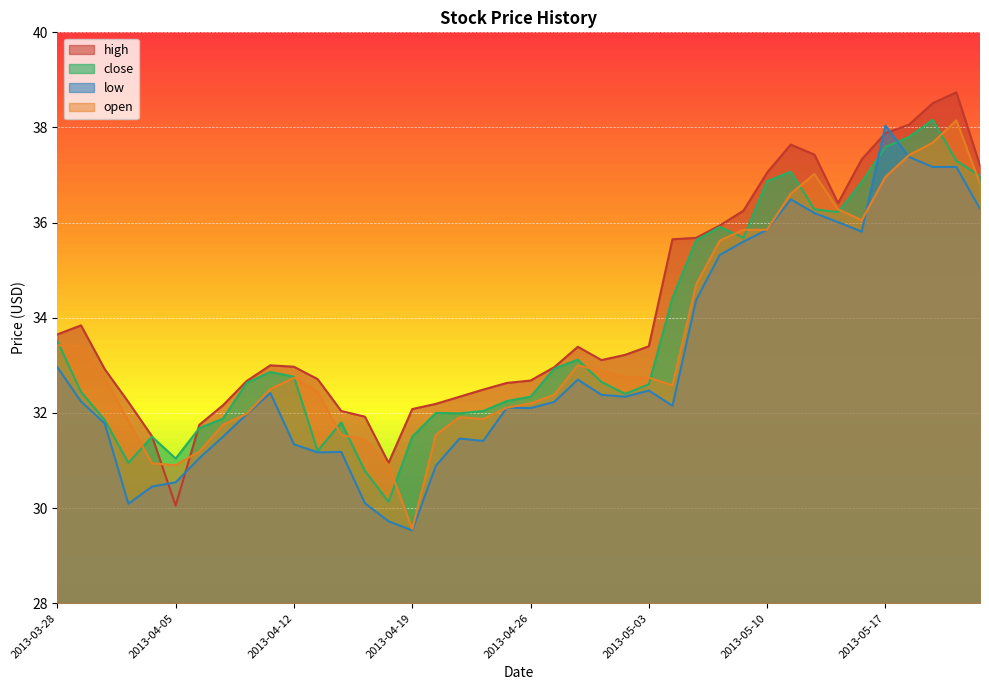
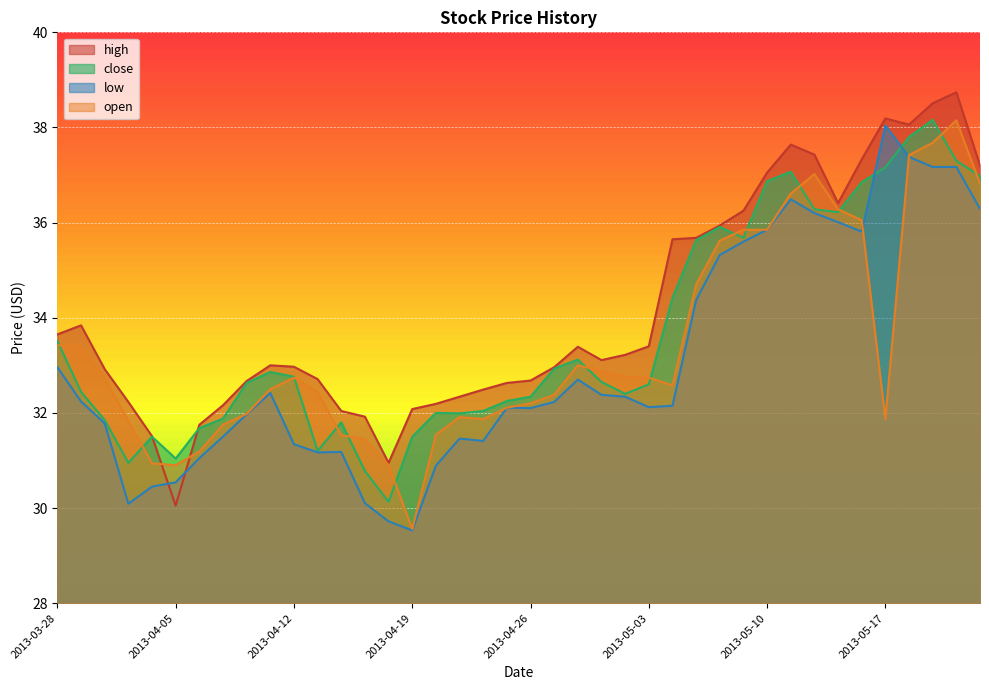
  {
    "high": {
      "2013-03-28": 33.7,
      "2013-04-05": 30.1,
      "2013-04-12": 33.0,
      "2013-04-19": 32.1,
      "2013-04-26": 32.7,
      "2013-05-03": 33.4,
      "2013-05-10": 37.1,
-     "2013-05-17": 37.9
+     "2013-05-17": 38.2
    },
    "close": {
      "2013-03-28": 33.5,
      "2013-04-05": 31.0,
      "2013-04-19": 31.5,
      "2013-04-26": 32.3,
      "2013-05-03": 32.6,
      "2013-05-10": 36.9,
-     "2013-05-17": 37.6
+     "2013-05-17": 37.2
    },
    "low": {
      "2013-03-28": 33.0,
      "2013-04-05": 30.5,
      "2013-04-12": 31.3,
      "2013-04-26": 32.1,
-     "2013-05-03": 32.5,
+     "2013-05-03": 32.1,
      "2013-05-17": 38.0
    },
    "open": {
      "2013-03-28": 33.4,
      "2013-04-05": 30.9,
      "2013-04-26": 32.2,
      "2013-05-03": 32.7,
-     "2013-05-17": 37.0
+     "2013-05-17": 31.9
    }
  }
